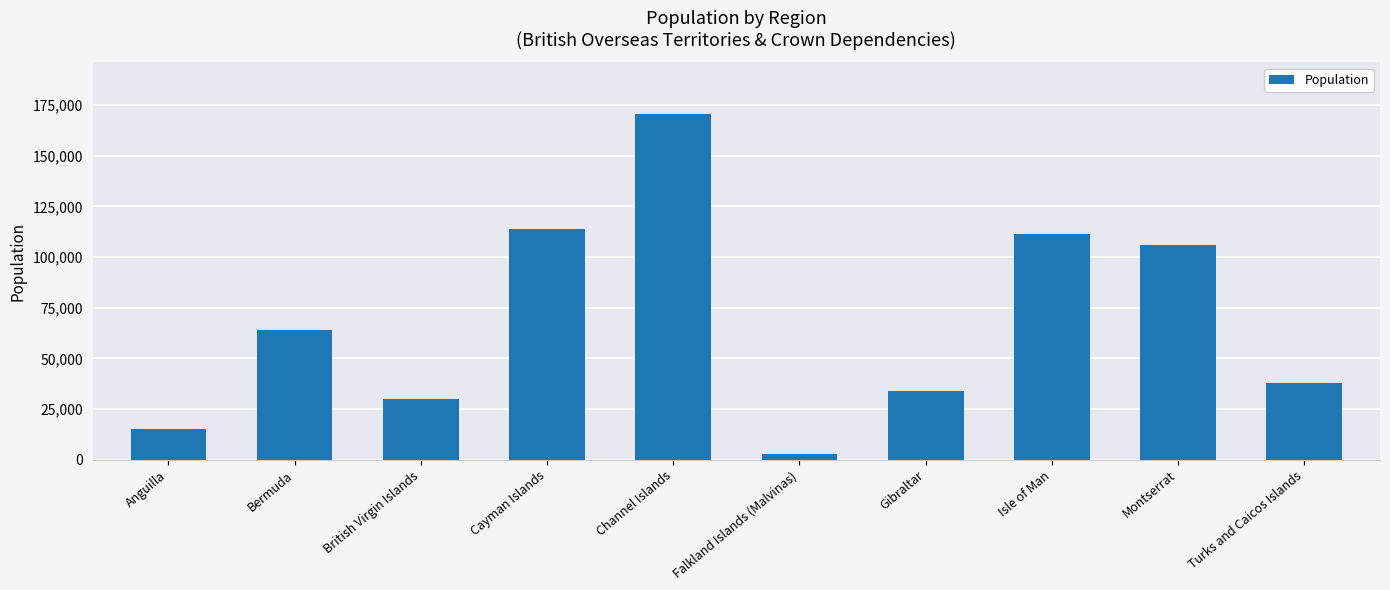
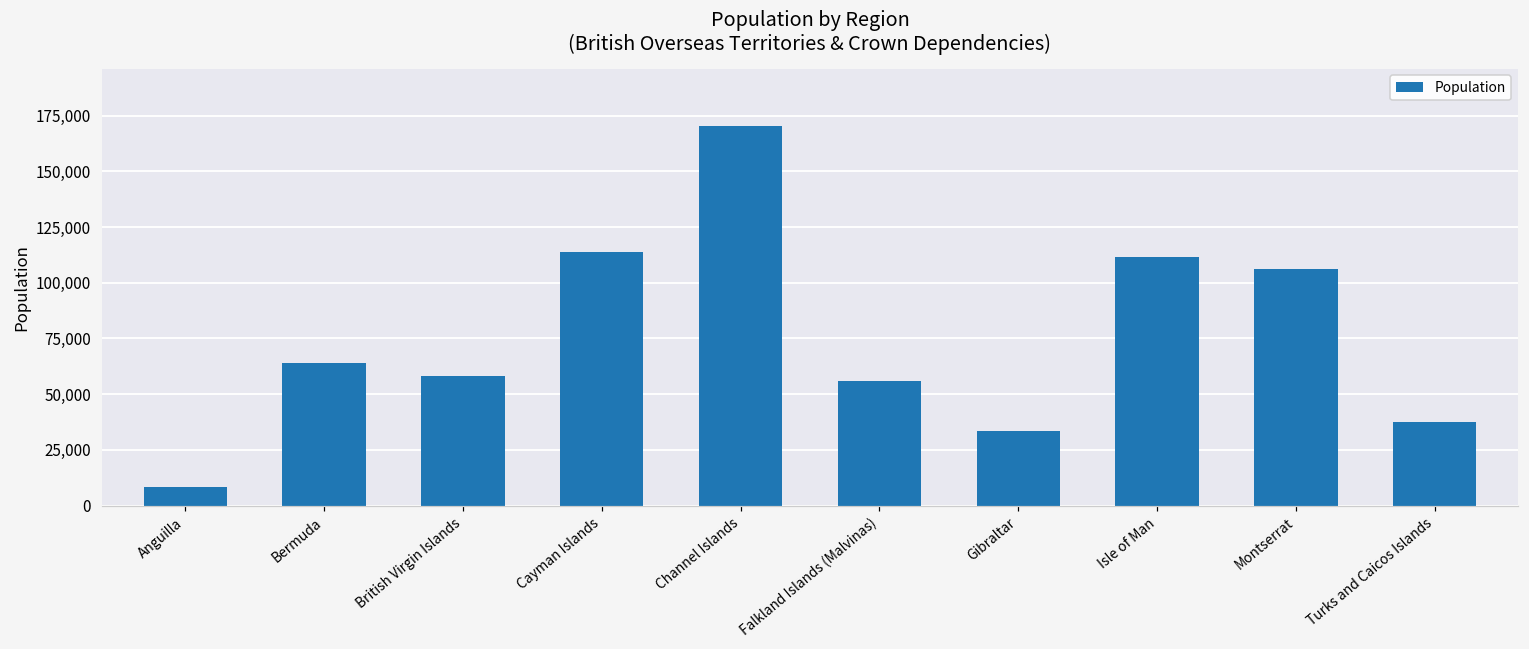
  {
-   "Anguilla": "15,000",
+   "Anguilla": "8,000",
    "Bermuda": "64,000",
-   "British Virgin Islands": "30,000",
+   "British Virgin Islands": "58,000",
    "Cayman Islands": "114,000",
    "Channel Islands": "170,000",
-   "Falkland Islands (Malvinas)": "3,000",
+   "Falkland Islands (Malvinas)": "56,000",
    "Gibraltar": "34,000",
    "Isle of Man": "111,000",
    "Montserrat": "106,000",
    "Turks and Caicos Islands": "38,000"
  }
